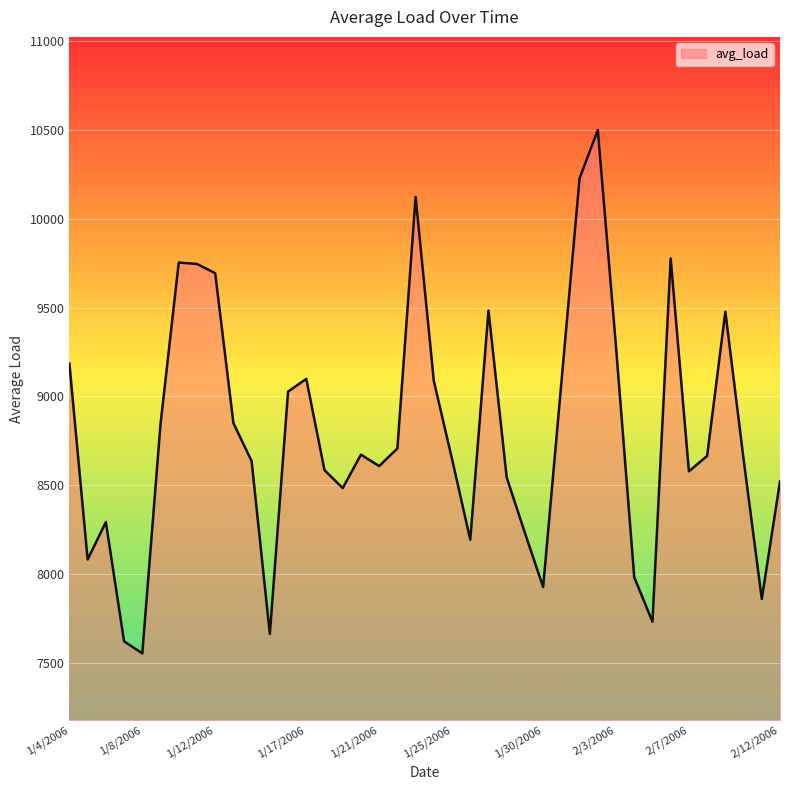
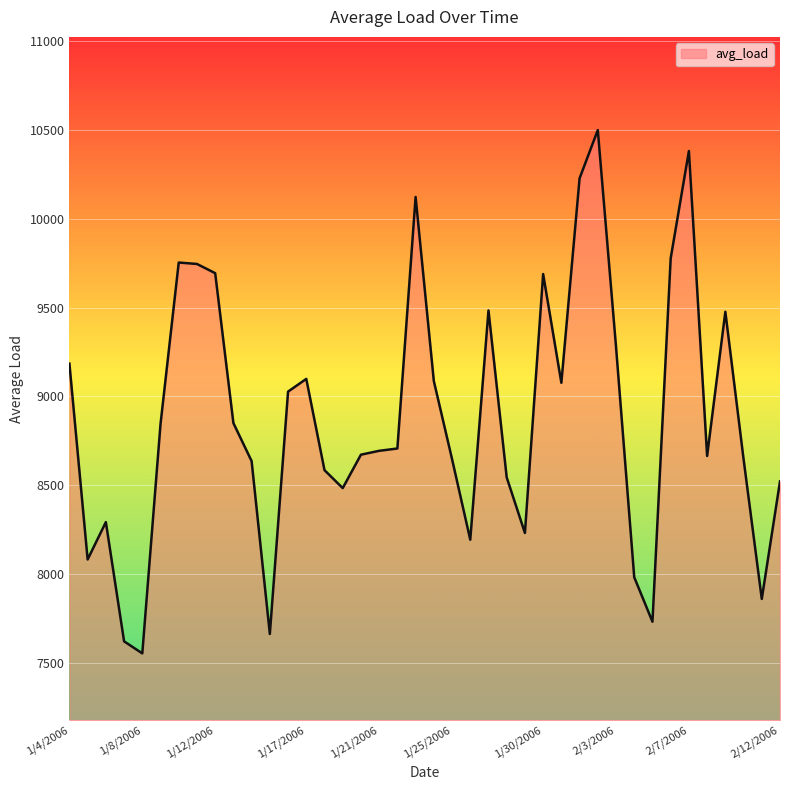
  {
    "1/4/2006": 9190,
    "1/8/2006": 7550,
    "1/12/2006": 9690,
    "1/17/2006": 9100,
-   "1/21/2006": 8610,
+   "1/21/2006": 8690,
    "1/25/2006": 8650,
-   "1/30/2006": 7930,
+   "1/30/2006": 9690,
    "2/3/2006": 9280,
-   "2/7/2006": 8580,
+   "2/7/2006": 10380,
    "2/12/2006": 8520
  }
